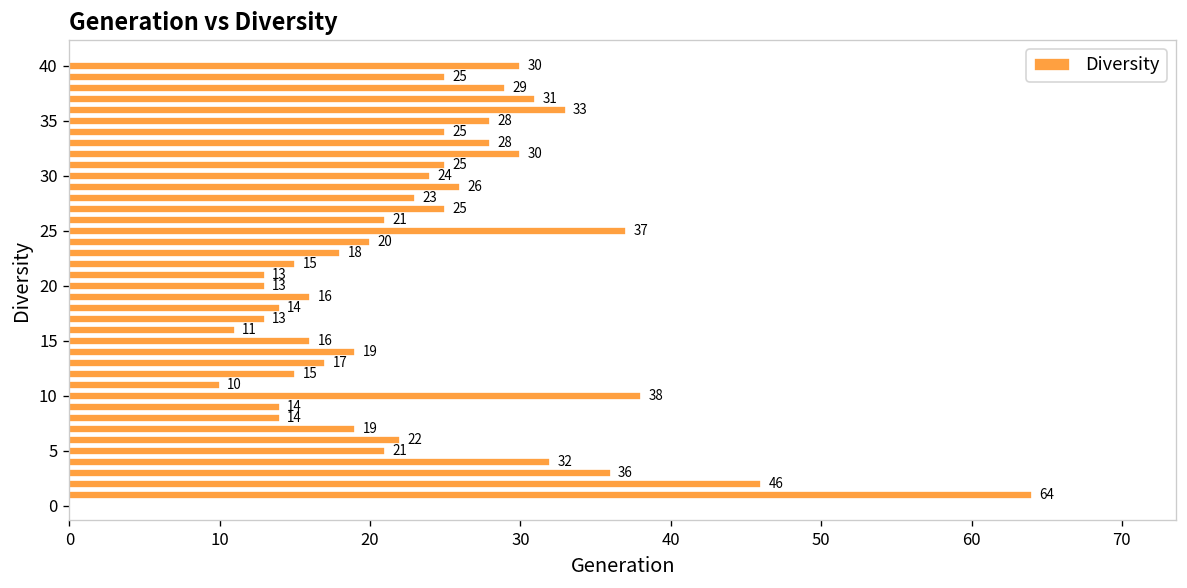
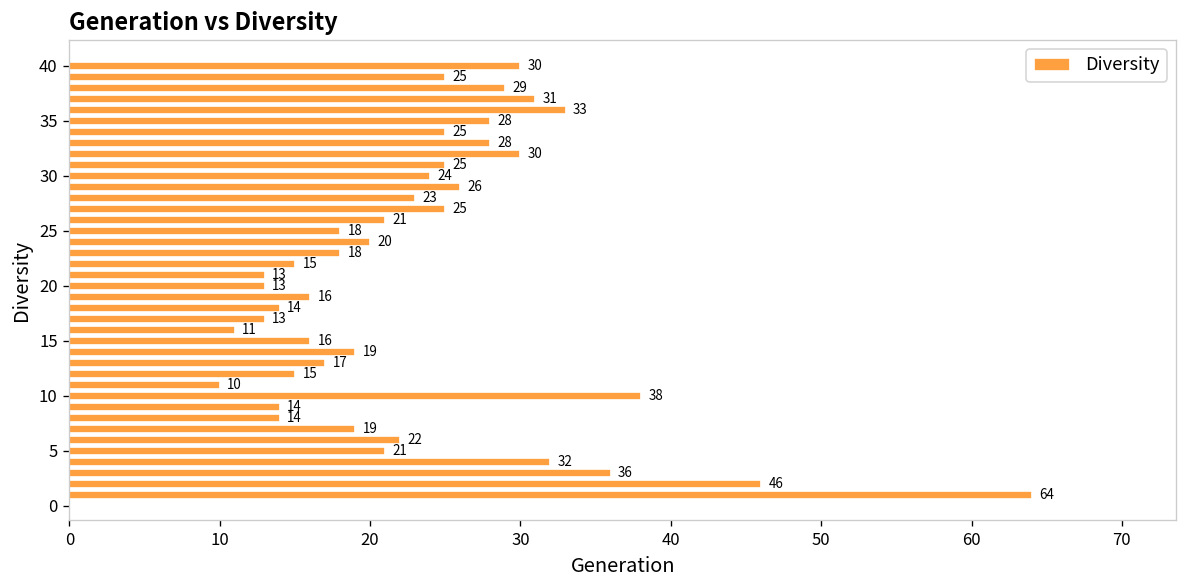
  {
    "40": 30,
    "35": 28,
    "30": 24,
-   "25": 37,
+   "25": 18,
    "20": 13,
    "15": 16,
    "10": 38,
    "5": 21
  }
